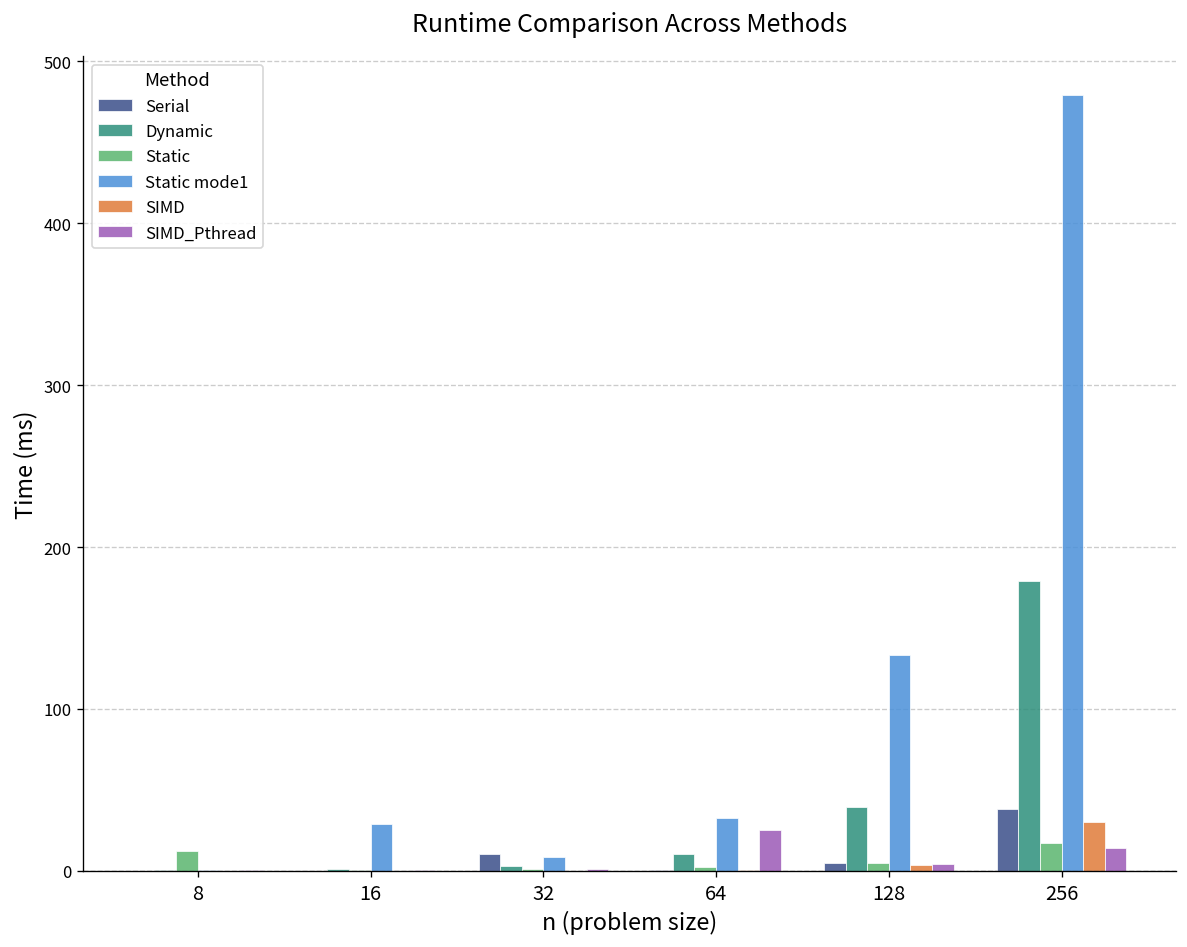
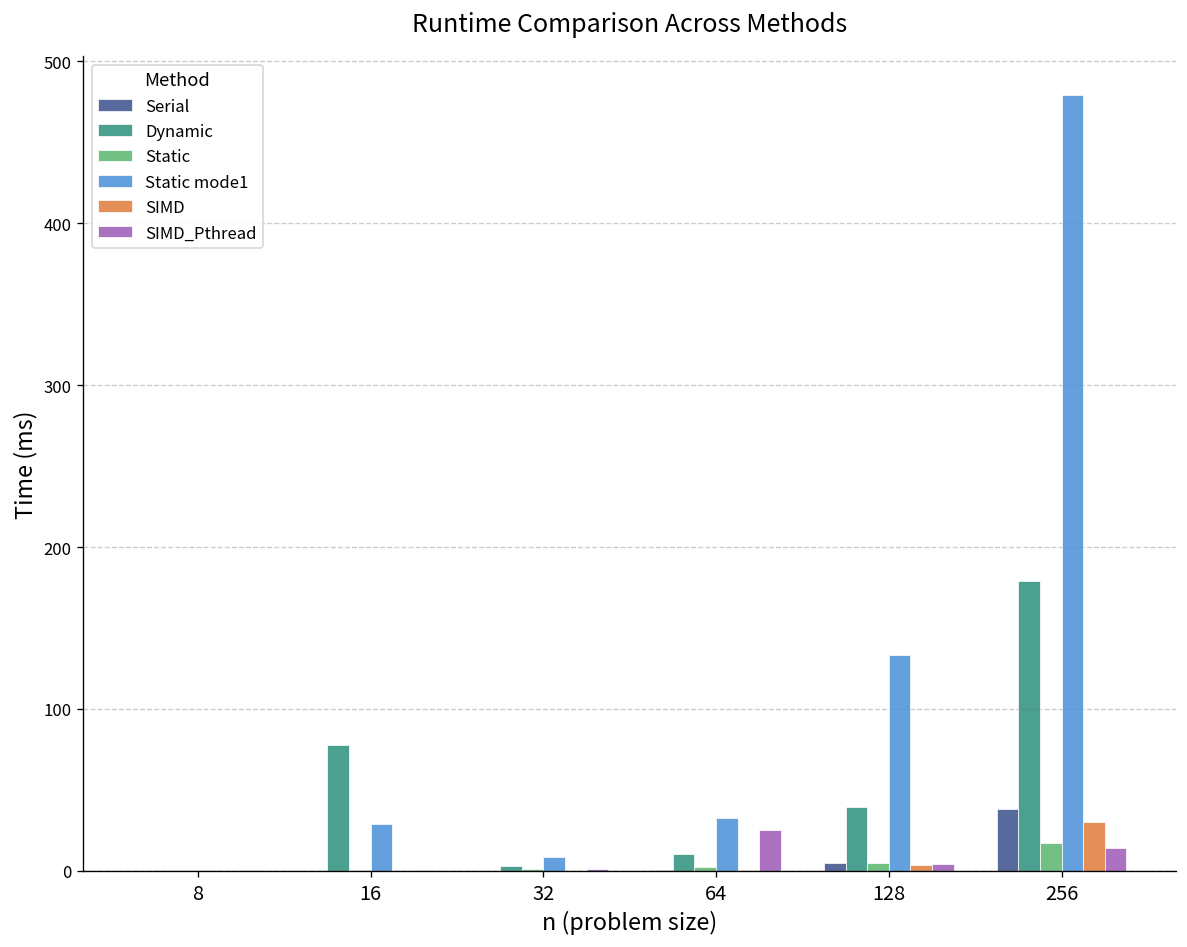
  {
    "Serial": {
-     "32": 10,
+     "32": 0,
      "128": 5,
      "256": 39
    },
    "Dynamic": {
-     "16": 1,
+     "16": 78,
      "32": 3,
      "64": 10,
      "128": 39,
      "256": 179
    },
    "Static": {
-     "8": 12,
+     "8": 0,
      "64": 2,
      "128": 5,
      "256": 17
    },
    "Static mode1": {
      "16": 29,
      "32": 9,
      "64": 33,
      "128": 133,
      "256": 479
    },
    "SIMD": {
      "128": 4,
      "256": 30
    },
    "SIMD_Pthread": {
      "64": 25,
      "128": 4,
      "256": 14
    }
  }
